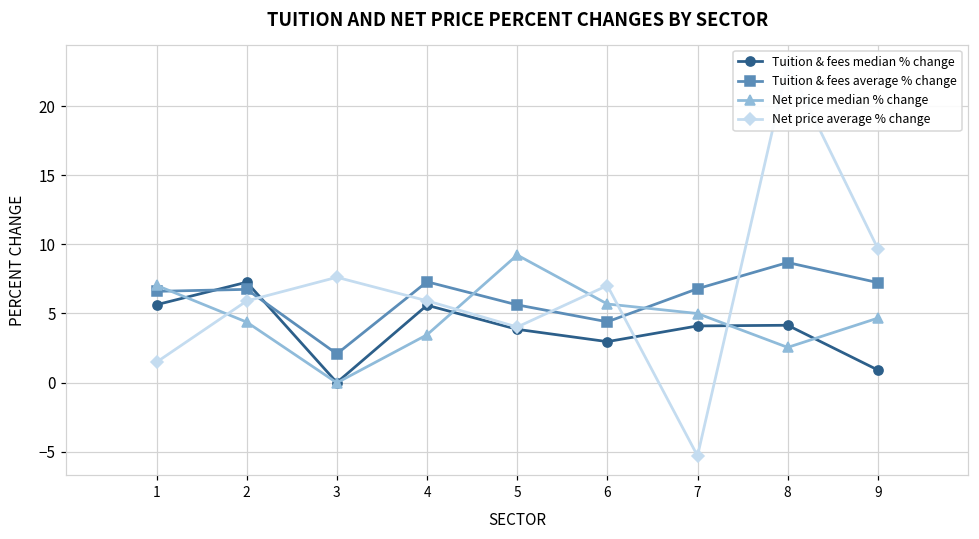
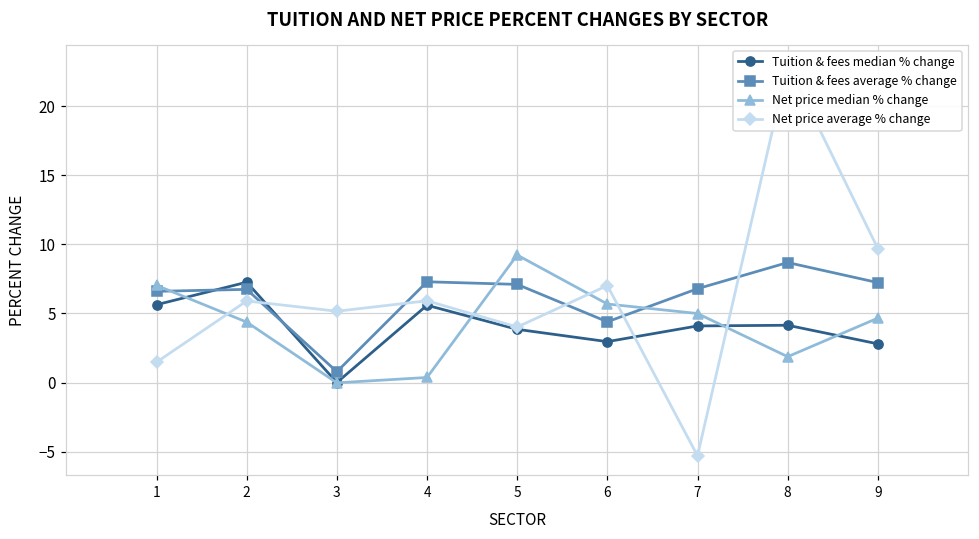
  {
    "Tuition & fees median % change": {
      "1": 5.6,
      "2": 7.3,
      "4": 5.6,
      "6": 3.0,
      "7": 4.1,
      "8": 4.1,
-     "9": 0.9
+     "9": 2.8
    },
    "Tuition & fees average % change": {
      "1": 6.6,
      "2": 6.7,
-     "3": 2.1,
+     "3": 0.8,
      "4": 7.3,
-     "5": 5.6,
+     "5": 7.1,
      "6": 4.4,
      "7": 6.8,
      "8": 8.7,
      "9": 7.2
    },
    "Net price median % change": {
      "1": 7.0,
      "2": 4.4,
-     "4": 3.5,
+     "4": 0.4,
      "5": 9.2,
      "6": 5.7,
      "7": 5.0,
-     "8": 2.5,
+     "8": 1.9,
      "9": 4.7
    },
    "Net price average % change": {
      "1": 1.5,
      "2": 5.9,
-     "3": 7.6,
+     "3": 5.2,
      "4": 5.9,
      "6": 7.0,
      "7": -5.3,
      "9": 9.7
    }
  }
